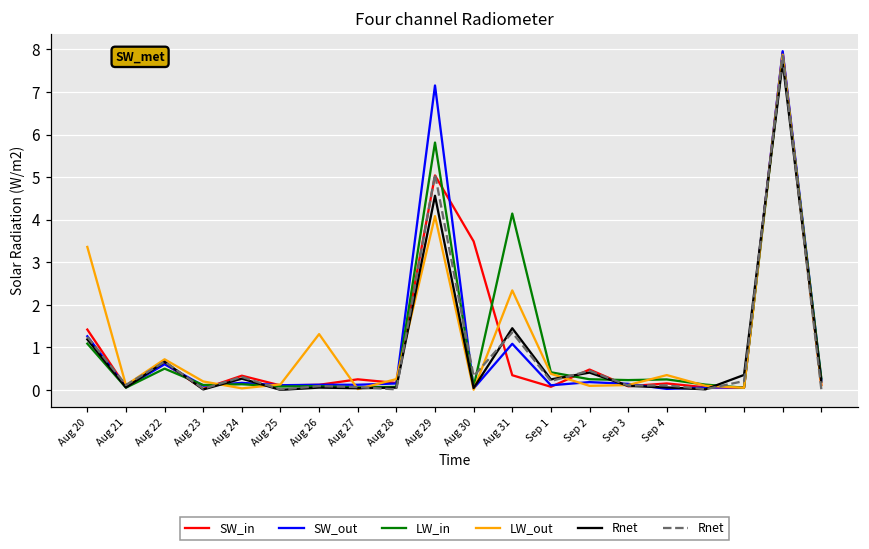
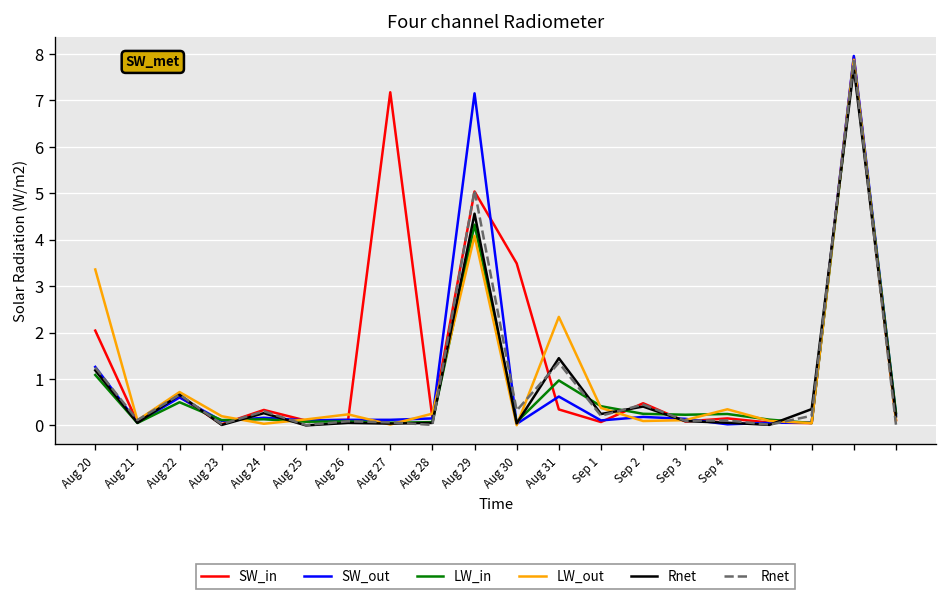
  {
    "SW_in": {
-     "Aug 20": 1.4,
-     "Aug 27": 0.2,
+     "Aug 20": 2.0,
+     "Aug 27": 7.2,
      "Aug 30": 3.5,
      "Aug 31": 0.3
    },
    "SW_out": {
      "Aug 29": 7.2,
-     "Aug 31": 1.1,
+     "Aug 31": 0.6,
      "Sep 2": 0.2
    },
    "LW_in": {
      "Aug 20": 1.1,
      "Aug 22": 0.5,
-     "Aug 29": 5.8,
-     "Aug 31": 4.1,
+     "Aug 29": 4.3,
+     "Aug 31": 1.0,
      "Sep 2": 0.3,
      "Sep 3": 0.2,
      "Sep 4": 0.2
    },
    "LW_out": {
      "Aug 20": 3.4,
      "Aug 23": 0.2,
      "Aug 24": 0.0,
-     "Aug 26": 1.3,
+     "Aug 26": 0.2,
      "Aug 28": 0.3,
      "Aug 29": 4.1,
      "Aug 31": 2.3,
      "Sep 2": 0.1,
      "Sep 4": 0.3
    }
  }
